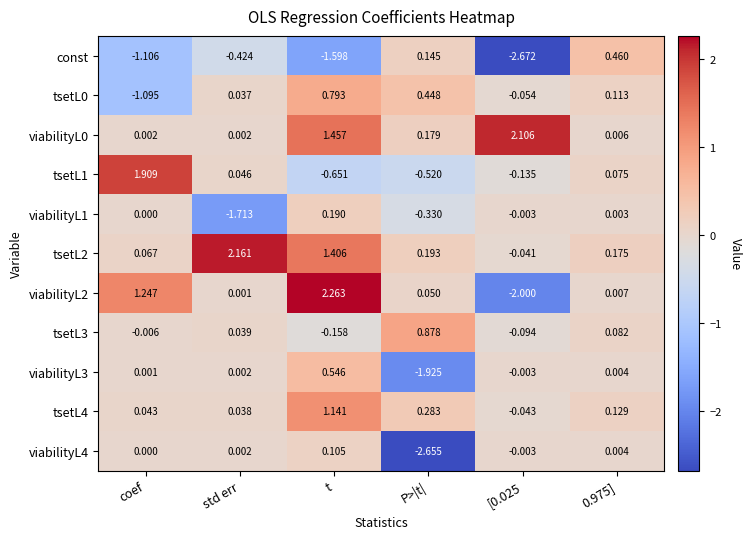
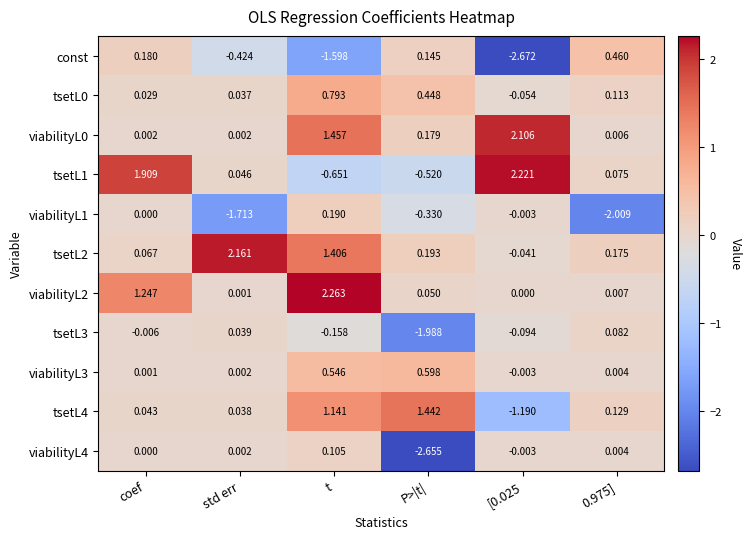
  {
    "const": {
-     "coef": -1.106,
+     "coef": 0.180,
      "std err": -0.424,
      "t": -1.598,
      "P>|t|": 0.145,
      "[0.025": -2.672,
      "0.975]": 0.460
    },
    "tsetL0": {
-     "coef": -1.095,
+     "coef": 0.029,
      "std err": 0.037,
      "t": 0.793,
      "P>|t|": 0.448,
      "[0.025": -0.054,
      "0.975]": 0.113
    },
    "viabilityL0": {
      "coef": 0.002,
      "std err": 0.002,
      "t": 1.457,
      "P>|t|": 0.179,
      "[0.025": 2.106,
      "0.975]": 0.006
    },
    "tsetL1": {
      "coef": 1.909,
      "std err": 0.046,
      "t": -0.651,
      "P>|t|": -0.520,
-     "[0.025": -0.135,
+     "[0.025": 2.221,
      "0.975]": 0.075
    },
    "viabilityL1": {
      "coef": 0.000,
      "std err": -1.713,
      "t": 0.190,
      "P>|t|": -0.330,
      "[0.025": -0.003,
-     "0.975]": 0.003
+     "0.975]": -2.009
    },
    "tsetL2": {
      "coef": 0.067,
      "std err": 2.161,
      "t": 1.406,
      "P>|t|": 0.193,
      "[0.025": -0.041,
      "0.975]": 0.175
    },
    "viabilityL2": {
      "coef": 1.247,
      "std err": 0.001,
      "t": 2.263,
      "P>|t|": 0.050,
-     "[0.025": -2.000,
+     "[0.025": 0.000,
      "0.975]": 0.007
    },
    "tsetL3": {
      "coef": -0.006,
      "std err": 0.039,
      "t": -0.158,
-     "P>|t|": 0.878,
+     "P>|t|": -1.988,
      "[0.025": -0.094,
      "0.975]": 0.082
    },
    "viabilityL3": {
      "coef": 0.001,
      "std err": 0.002,
      "t": 0.546,
-     "P>|t|": -1.925,
+     "P>|t|": 0.598,
      "[0.025": -0.003,
      "0.975]": 0.004
    },
    "tsetL4": {
      "coef": 0.043,
      "std err": 0.038,
      "t": 1.141,
-     "P>|t|": 0.283,
-     "[0.025": -0.043,
+     "P>|t|": 1.442,
+     "[0.025": -1.190,
      "0.975]": 0.129
    },
    "viabilityL4": {
      "coef": 0.000,
      "std err": 0.002,
      "t": 0.105,
      "P>|t|": -2.655,
      "[0.025": -0.003,
      "0.975]": 0.004
    }
  }
